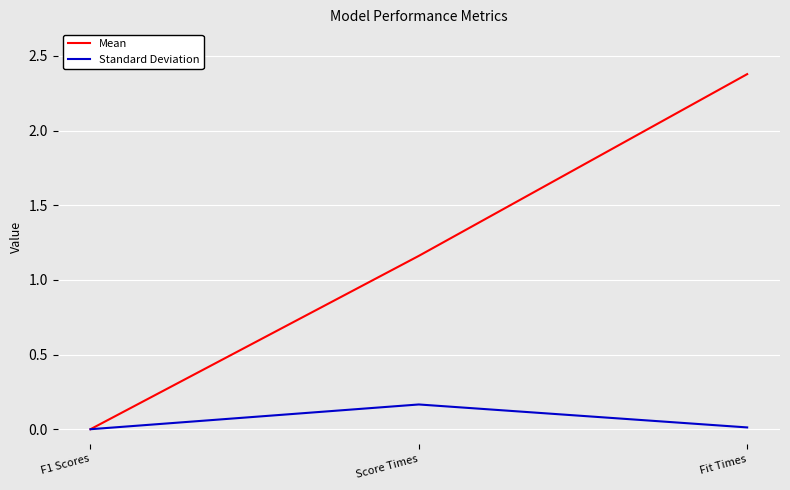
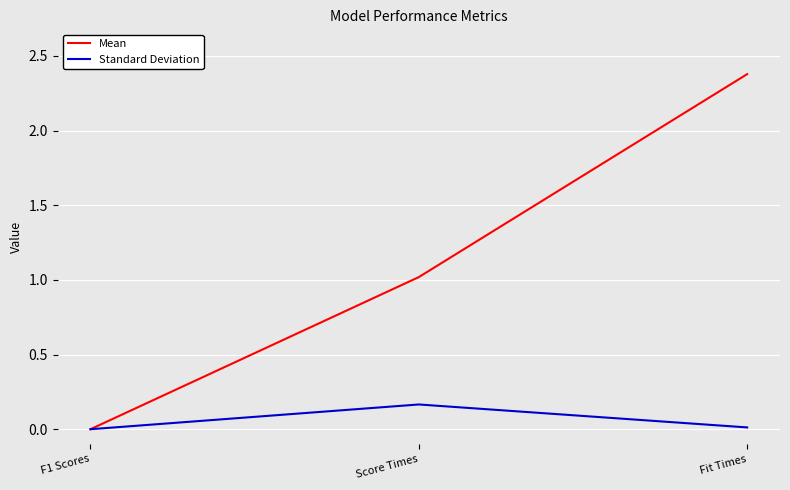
  {
    "Mean": {
-     "Score Times": 1.16,
+     "Score Times": 1.02,
      "Fit Times": 2.38
    },
    "Standard Deviation": {
      "Score Times": 0.17,
      "Fit Times": 0.01
    }
  }
